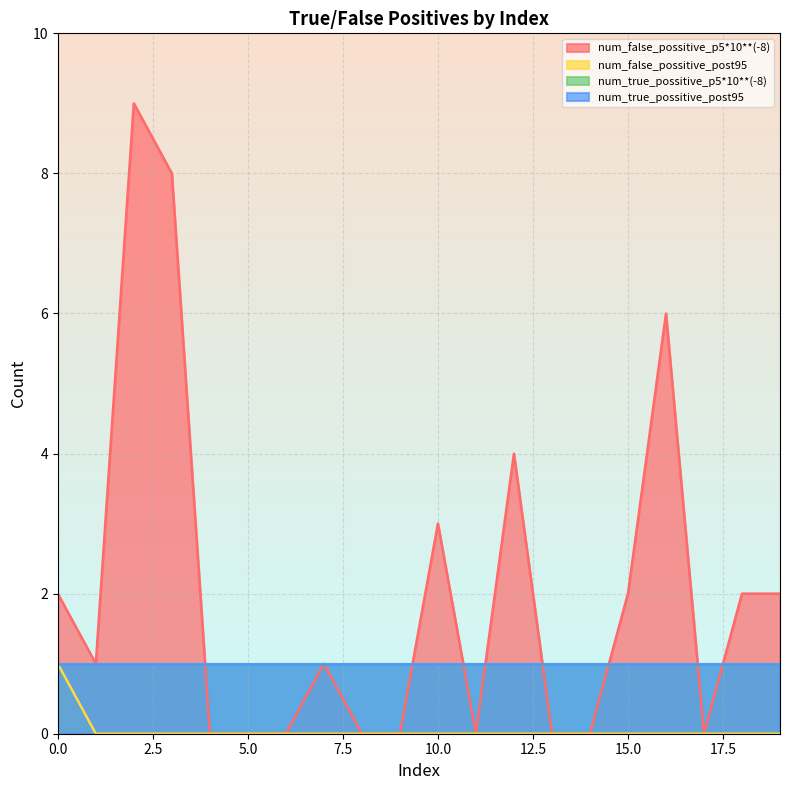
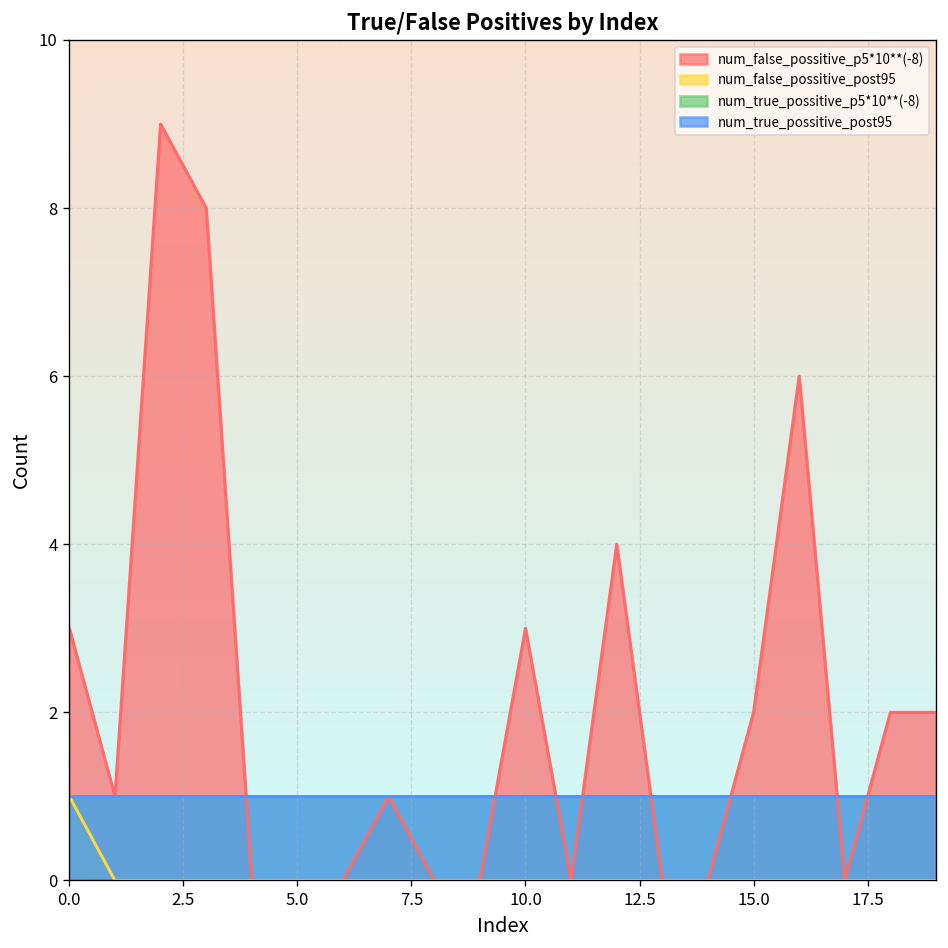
  {
    "num_false_possitive_p5*10**(-8)": {
-     "0.0": 2,
+     "0.0": 3,
      "10.0": 3,
      "15.0": 2
    },
    "num_false_possitive_post95": {
      "10.0": 0,
      "15.0": 0
    },
    "num_true_possitive_post95": {
      "5.0": 1,
      "10.0": 1,
      "15.0": 1
    }
  }
